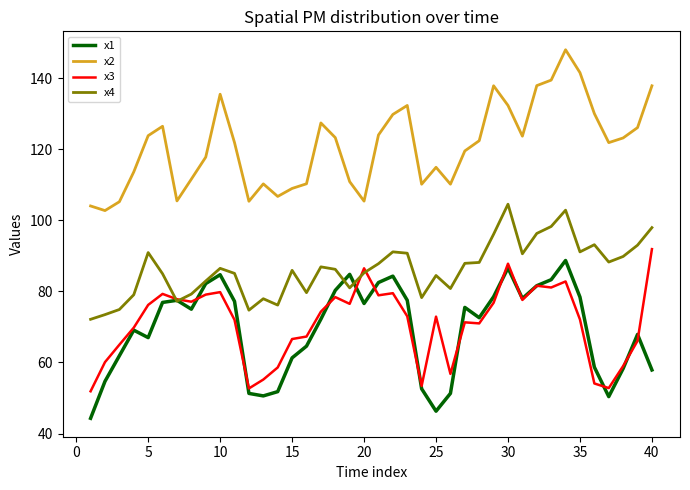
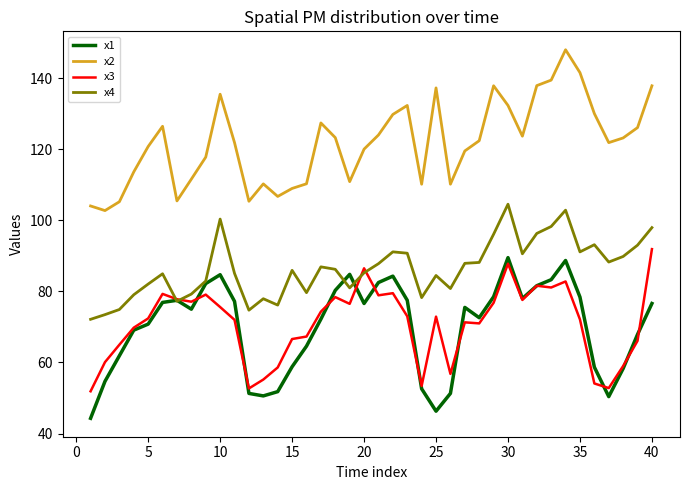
  {
    "x1": {
-     "5": 67,
+     "5": 71,
      "10": 85,
-     "15": 61,
+     "15": 59,
      "20": 77,
      "25": 46,
-     "30": 87,
+     "30": 90,
      "35": 78,
-     "40": 58
+     "40": 77
    },
    "x2": {
-     "5": 124,
+     "5": 121,
      "10": 135,
      "15": 109,
-     "20": 105,
-     "25": 115,
+     "20": 120,
+     "25": 137,
      "30": 132,
      "35": 142,
      "40": 138
    },
    "x3": {
-     "5": 76,
-     "10": 80,
+     "5": 72,
+     "10": 76,
      "15": 67,
      "20": 87,
      "25": 73,
      "30": 88,
      "35": 72,
      "40": 92
    },
    "x4": {
-     "5": 91,
-     "10": 86,
+     "5": 82,
+     "10": 100,
      "15": 86,
      "20": 85,
      "25": 84,
      "30": 105,
      "35": 91,
      "40": 98
    }
  }
